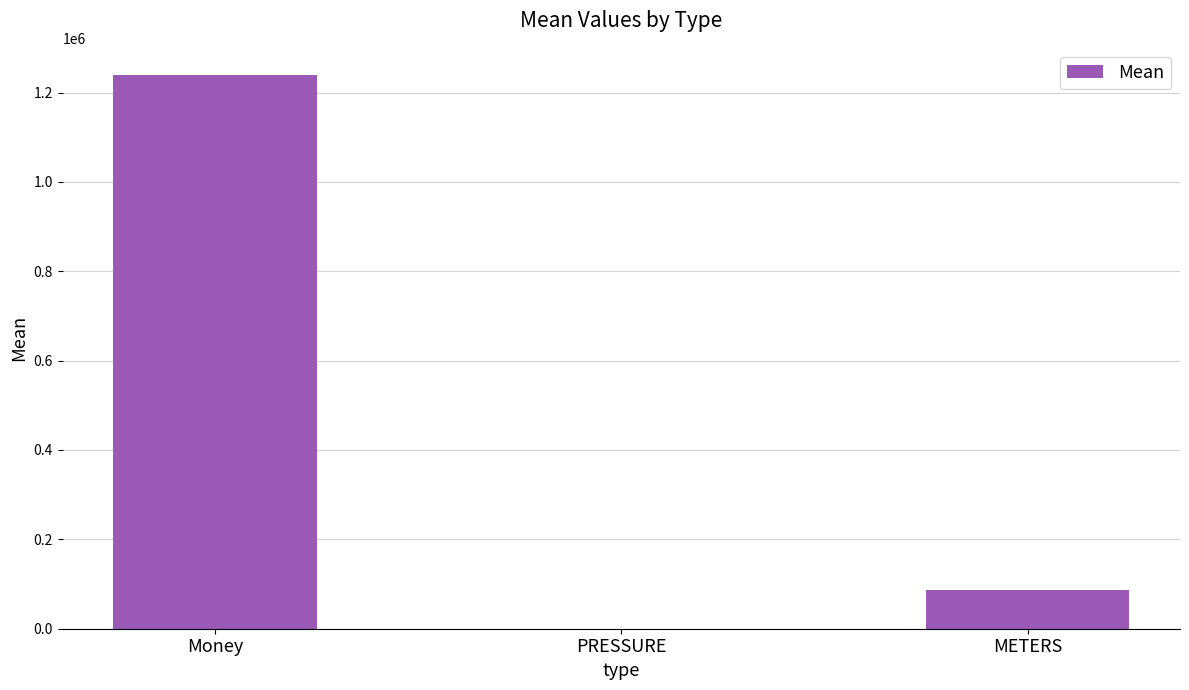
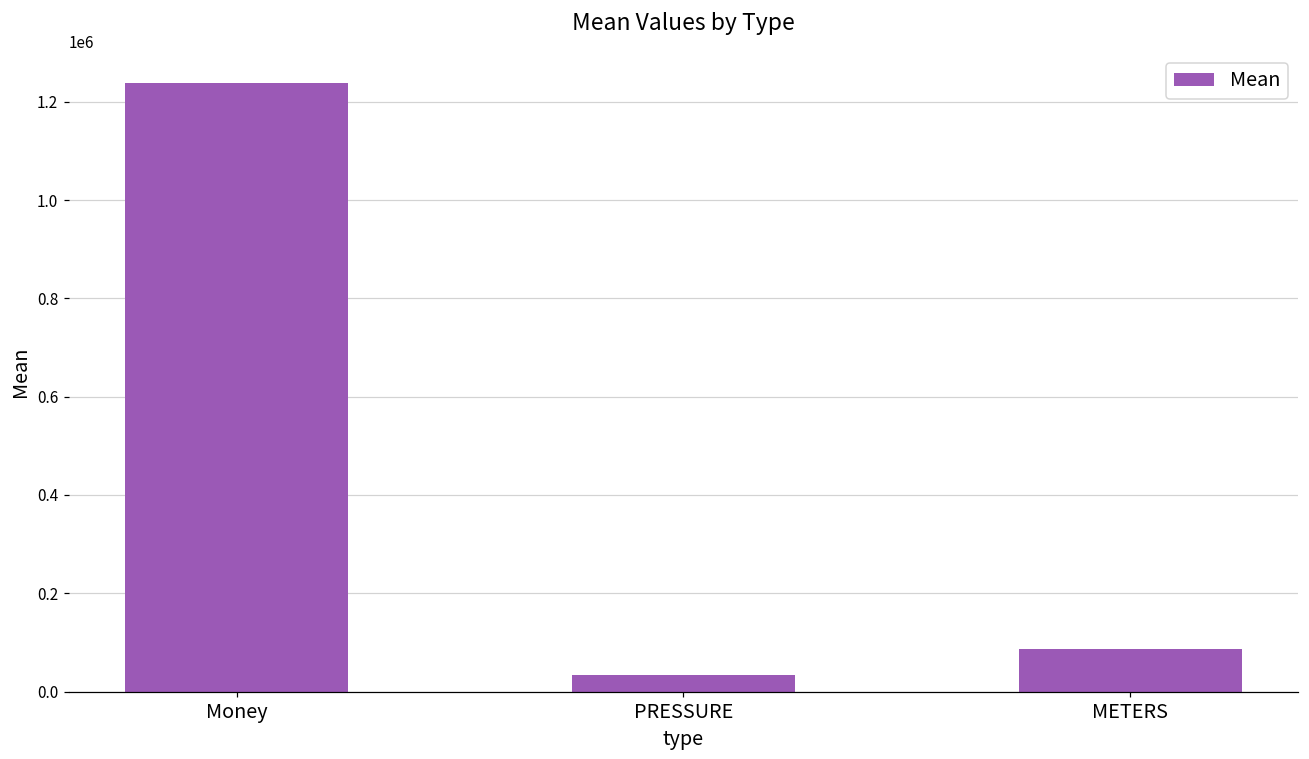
  {
    "Money": 1240000,
-   "PRESSURE": 0,
+   "PRESSURE": 30000,
    "METERS": 90000
  }
